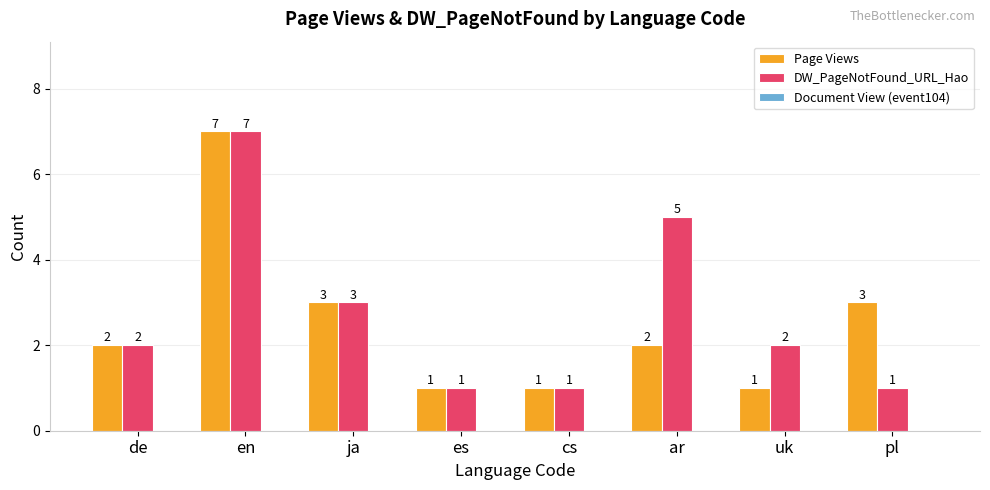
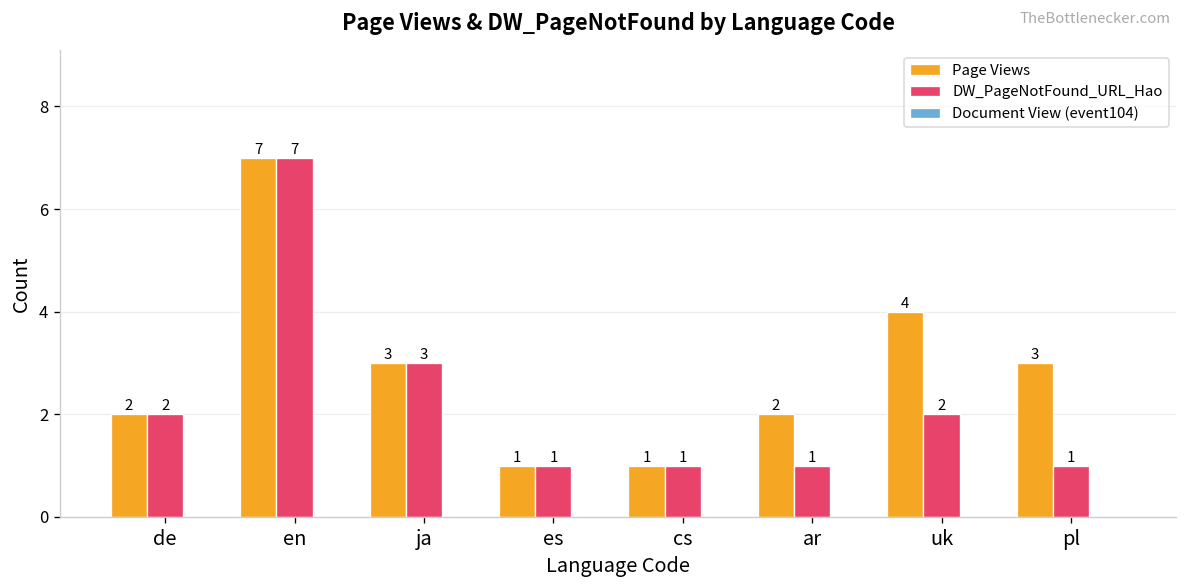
  {
    "Page Views": {
      "de": 2,
      "en": 7,
      "ja": 3,
      "es": 1,
      "cs": 1,
      "ar": 2,
-     "uk": 1,
+     "uk": 4,
      "pl": 3
    },
    "DW_PageNotFound_URL_Hao": {
      "de": 2,
      "en": 7,
      "ja": 3,
      "es": 1,
      "cs": 1,
-     "ar": 5,
+     "ar": 1,
      "uk": 2,
      "pl": 1
    },
    "Document View (event104)": {
      "de": 0.0,
      "en": 0.0,
      "ja": 0.0,
      "es": 0.0,
      "cs": 0.0,
      "ar": 0.0,
      "uk": 0.0,
      "pl": 0.0
    }
  }
